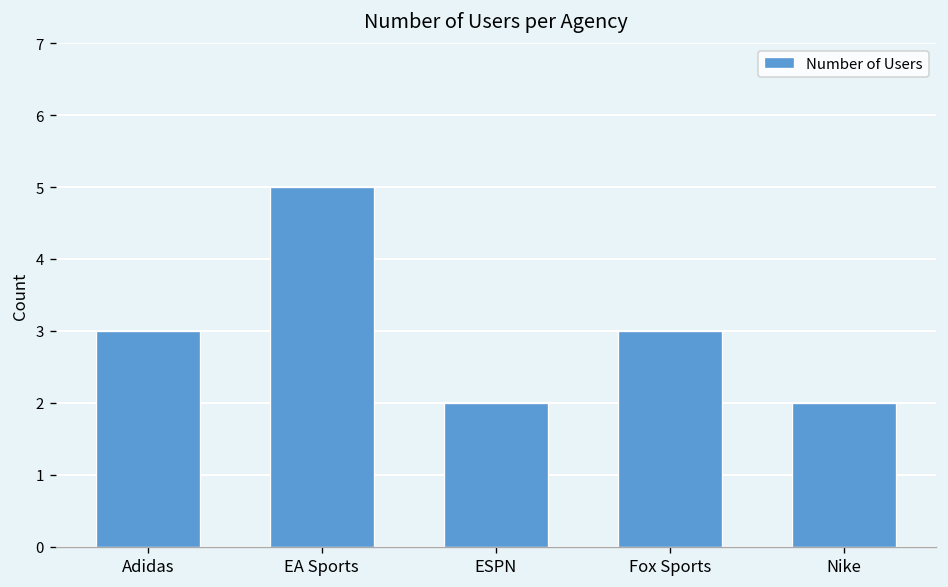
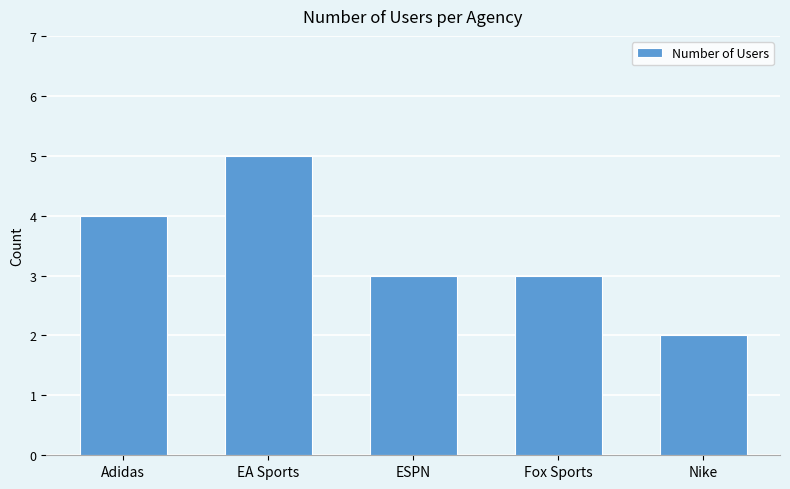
  {
-   "Adidas": 3,
+   "Adidas": 4,
    "EA Sports": 5,
-   "ESPN": 2,
+   "ESPN": 3,
    "Fox Sports": 3,
    "Nike": 2
  }
